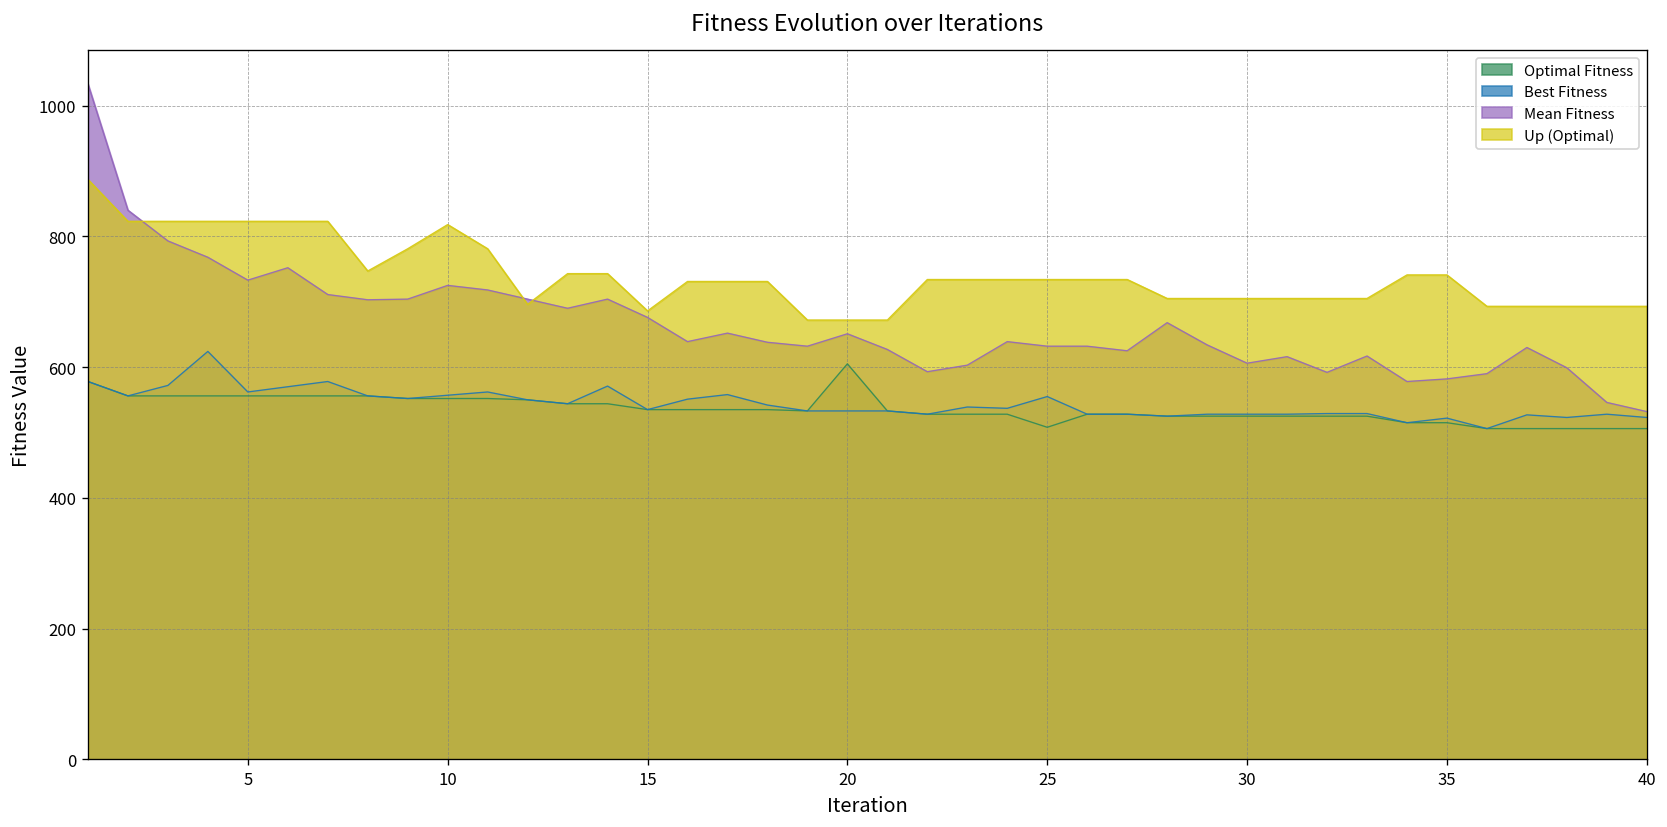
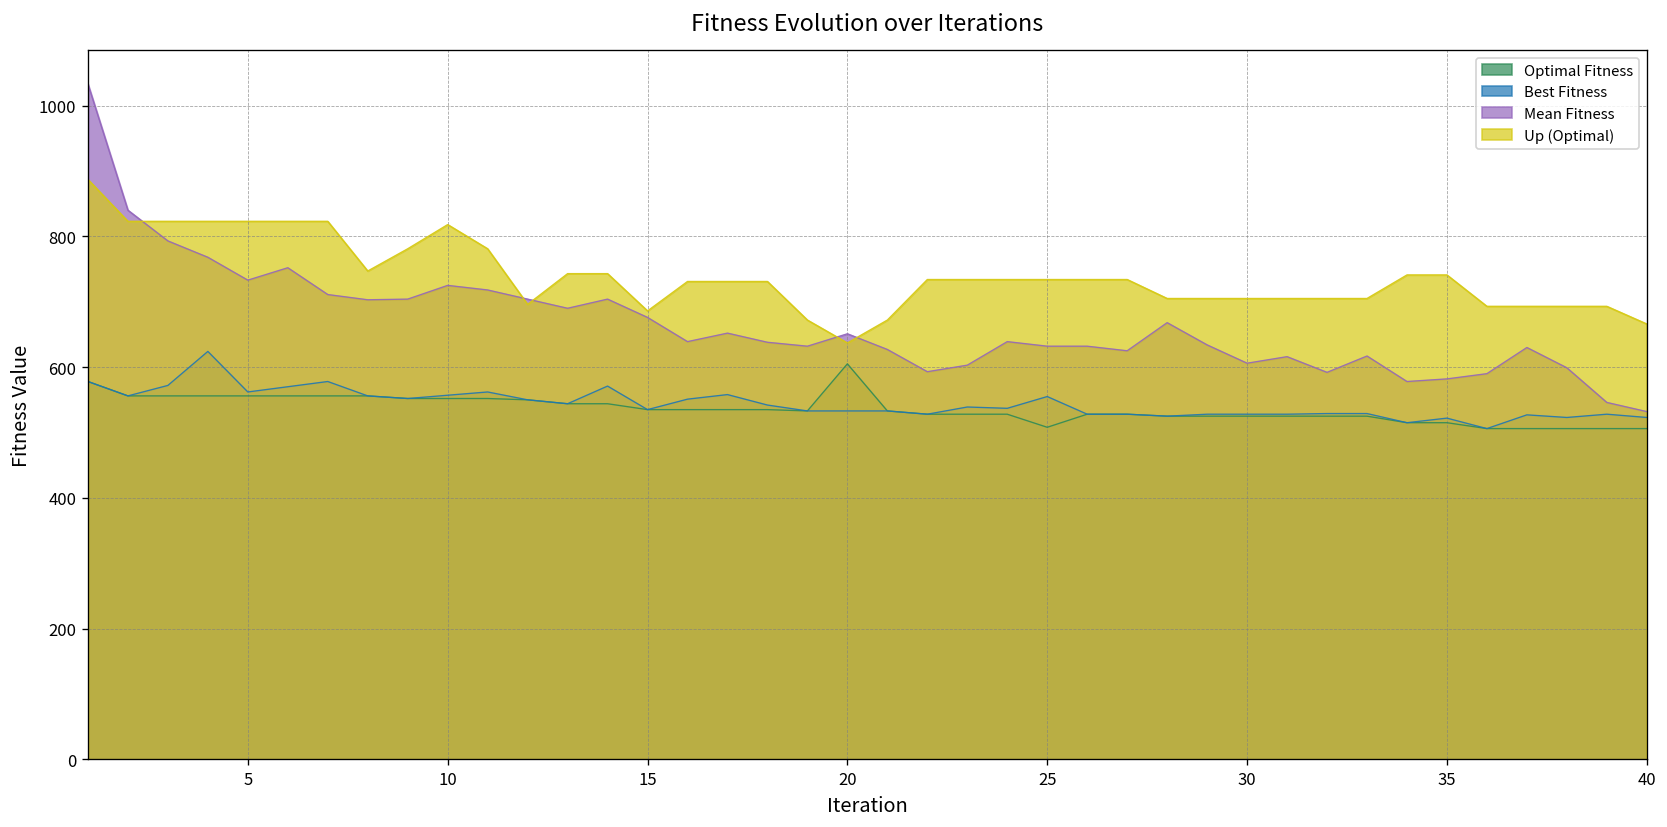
  {
    "Optimal Fitness": {
      "5": 560,
      "10": 550,
      "20": 610,
      "25": 510,
      "35": 520,
      "40": 510
    },
    "Best Fitness": {
      "5": 560,
      "10": 560,
      "20": 530,
      "25": 560,
      "35": 520,
      "40": 520
    },
    "Mean Fitness": {
      "5": 730,
      "10": 730,
      "15": 680,
      "20": 650,
      "25": 630,
      "30": 610,
      "35": 580,
      "40": 530
    },
    "Up (Optimal)": {
      "5": 820,
      "10": 820,
      "15": 690,
-     "20": 670,
+     "20": 640,
      "25": 730,
      "30": 710,
      "35": 740,
-     "40": 690
+     "40": 670
    }
  }
